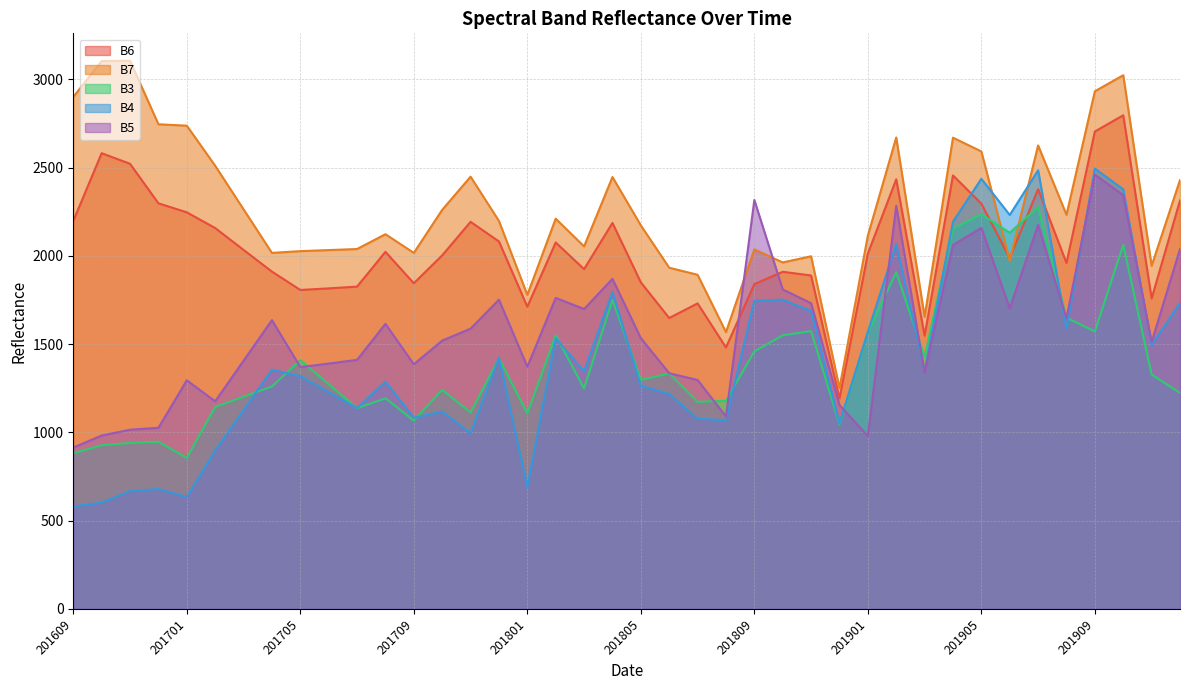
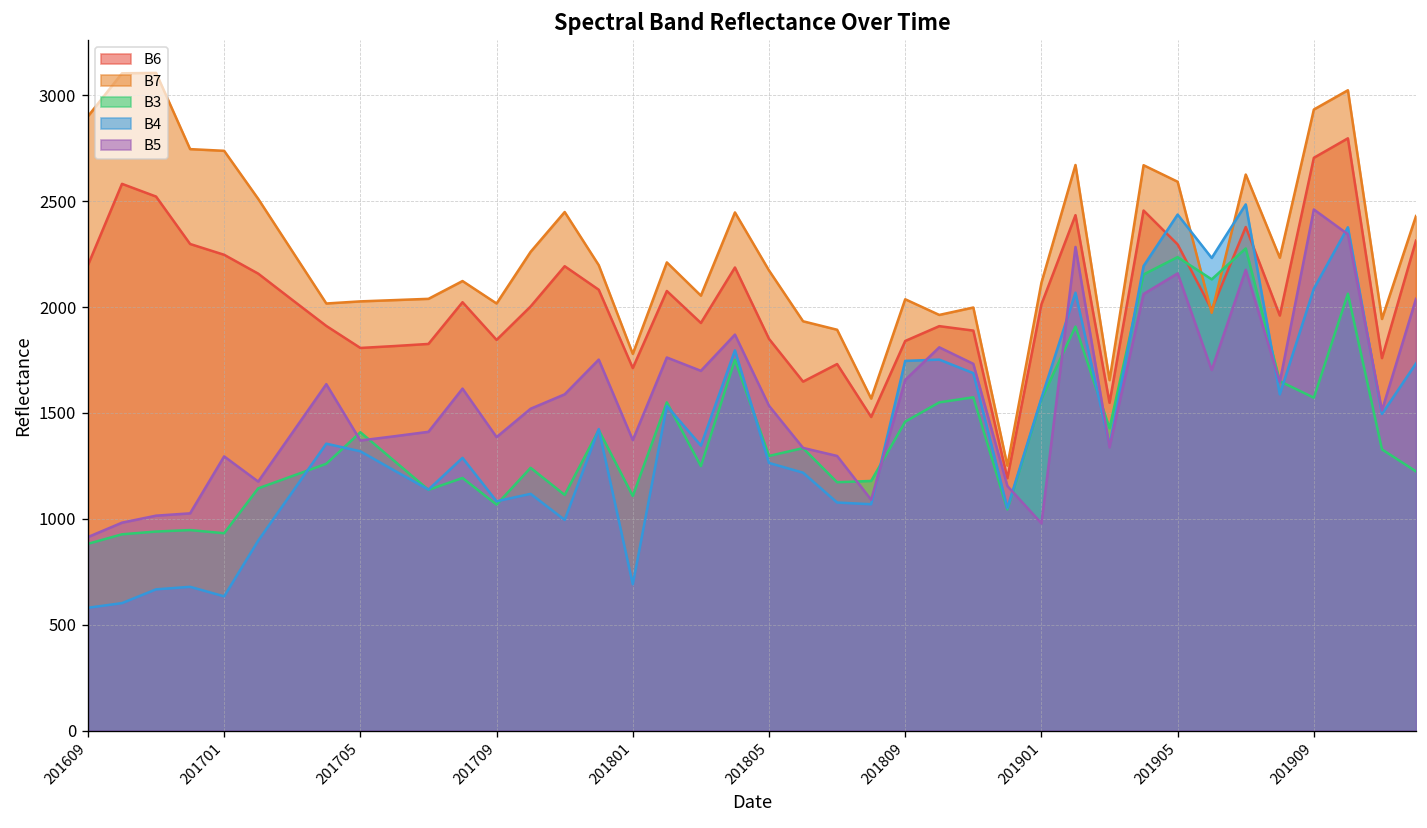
  {
    "B3": {
      "201609": 880,
-     "201701": 860,
+     "201701": 930,
      "201705": 1410,
      "201709": 1070,
      "201801": 1110,
      "201805": 1300,
      "201809": 1460,
      "201905": 2240,
      "201909": 1570
    },
    "B4": {
      "201609": 580,
      "201701": 630,
      "201705": 1320,
      "201709": 1080,
      "201801": 690,
      "201805": 1260,
      "201809": 1750,
      "201905": 2440,
-     "201909": 2500
+     "201909": 2090
    },
    "B5": {
      "201609": 910,
      "201701": 1300,
      "201705": 1370,
      "201709": 1390,
      "201801": 1370,
      "201805": 1530,
-     "201809": 2320,
+     "201809": 1660,
      "201901": 980,
      "201905": 2160,
      "201909": 2460
    }
  }
